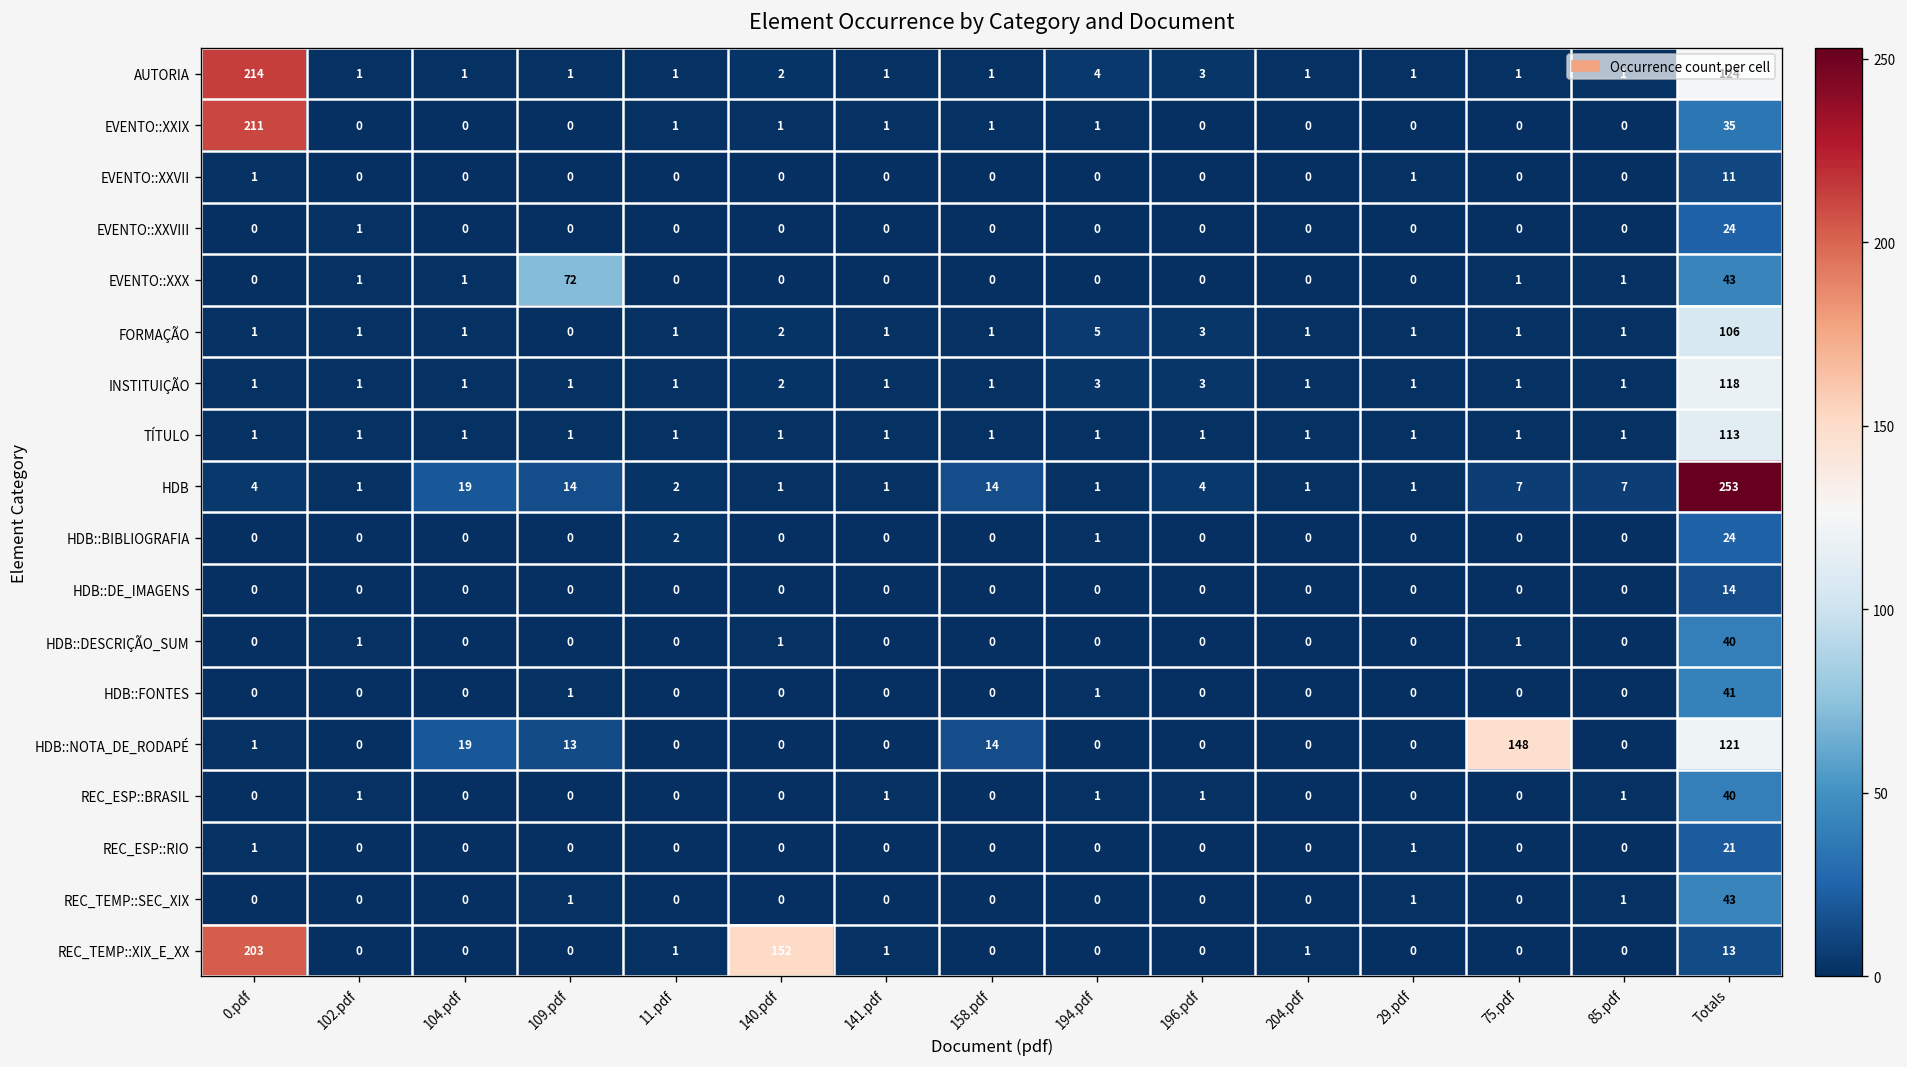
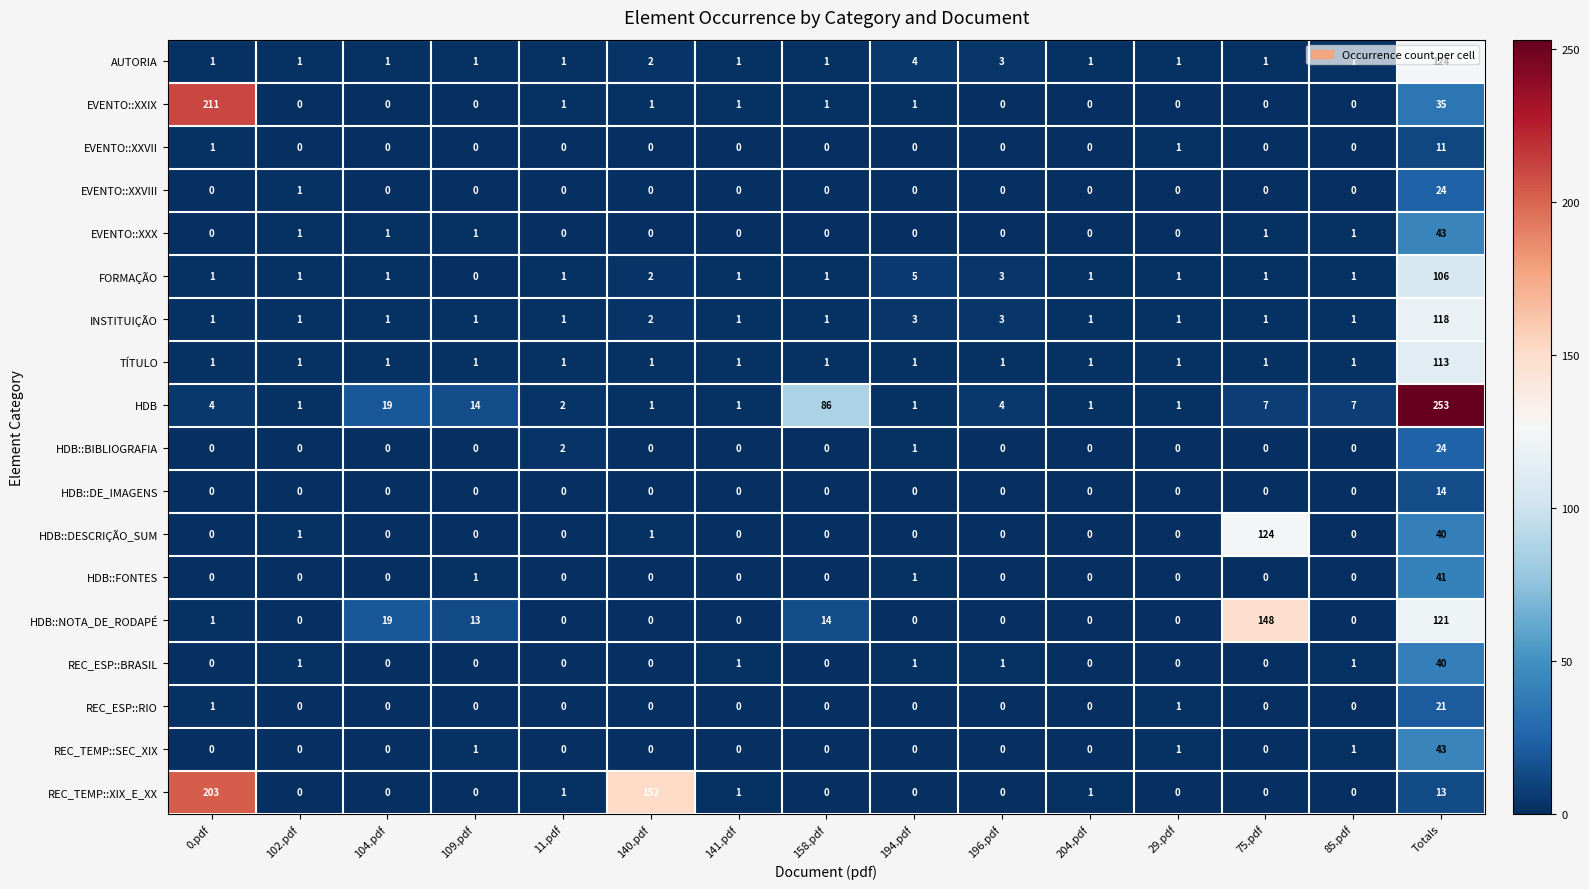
  {
    "AUTORIA": {
-     "0.pdf": 214,
+     "0.pdf": 1,
      "102.pdf": 1,
      "104.pdf": 1,
      "109.pdf": 1,
      "11.pdf": 1,
      "140.pdf": 2,
      "141.pdf": 1,
      "158.pdf": 1,
      "194.pdf": 4,
      "196.pdf": 3,
      "204.pdf": 1,
      "29.pdf": 1,
      "75.pdf": 1
    },
    "EVENTO::XXX": {
      "0.pdf": 0,
      "102.pdf": 1,
      "104.pdf": 1,
-     "109.pdf": 72,
+     "109.pdf": 1,
      "11.pdf": 0,
      "140.pdf": 0,
      "141.pdf": 0,
      "158.pdf": 0,
      "194.pdf": 0,
      "196.pdf": 0,
      "204.pdf": 0,
      "29.pdf": 0,
      "75.pdf": 1,
      "85.pdf": 1,
      "Totals": 43
    },
    "HDB": {
      "0.pdf": 4,
      "102.pdf": 1,
      "104.pdf": 19,
      "109.pdf": 14,
      "11.pdf": 2,
      "140.pdf": 1,
      "141.pdf": 1,
-     "158.pdf": 14,
+     "158.pdf": 86,
      "194.pdf": 1,
      "196.pdf": 4,
      "204.pdf": 1,
      "29.pdf": 1,
      "75.pdf": 7,
      "85.pdf": 7,
      "Totals": 253
    },
    "HDB::DESCRIÇÃO_SUM": {
      "0.pdf": 0,
      "102.pdf": 1,
      "104.pdf": 0,
      "109.pdf": 0,
      "11.pdf": 0,
      "140.pdf": 1,
      "141.pdf": 0,
      "158.pdf": 0,
      "194.pdf": 0,
      "196.pdf": 0,
      "204.pdf": 0,
      "29.pdf": 0,
-     "75.pdf": 1,
+     "75.pdf": 124,
      "85.pdf": 0,
      "Totals": 40
    }
  }
